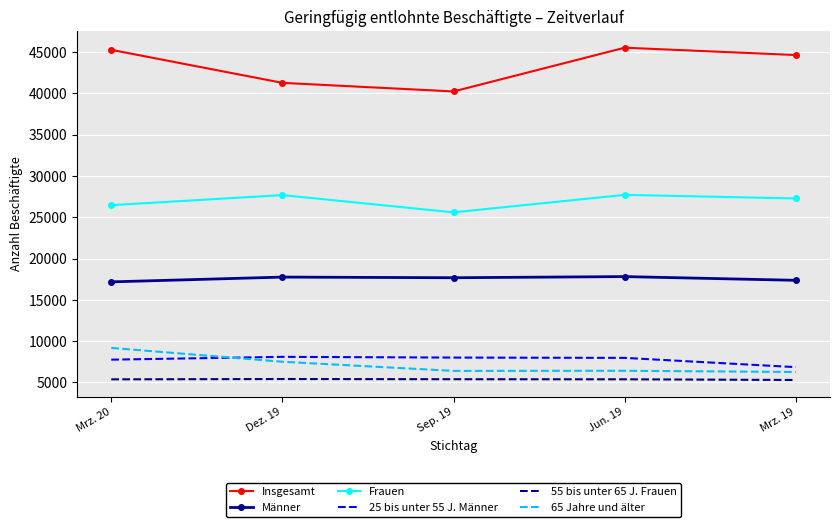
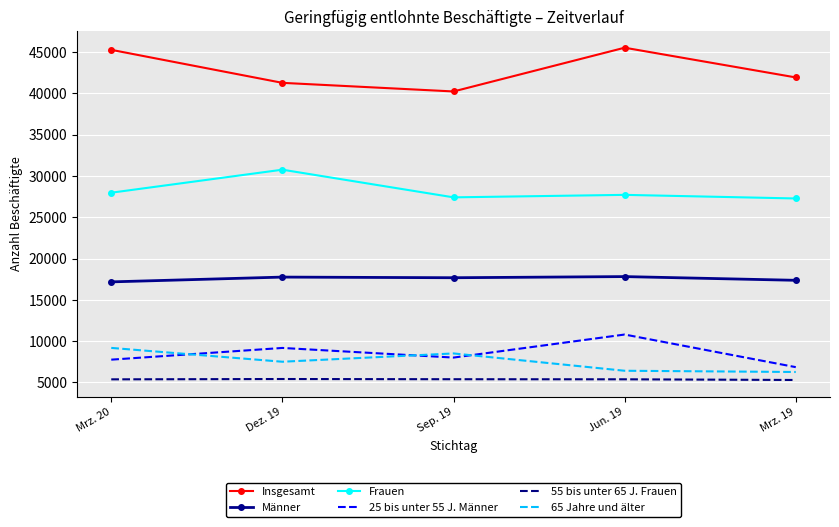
  {
    "Insgesamt": {
      "Mrz. 20": 45000,
      "Dez. 19": 41000,
      "Sep. 19": 40000,
      "Jun. 19": 46000,
-     "Mrz. 19": 45000
+     "Mrz. 19": 42000
    },
    "Frauen": {
-     "Mrz. 20": 26000,
-     "Dez. 19": 28000,
-     "Sep. 19": 26000,
+     "Mrz. 20": 28000,
+     "Dez. 19": 31000,
+     "Sep. 19": 27000,
      "Jun. 19": 28000,
      "Mrz. 19": 27000
    },
    "25 bis unter 55 J. Männer": {
      "Mrz. 20": 8000,
-     "Dez. 19": 8000,
+     "Dez. 19": 9000,
      "Sep. 19": 8000,
-     "Jun. 19": 8000,
+     "Jun. 19": 11000,
      "Mrz. 19": 7000
    },
    "65 Jahre und älter": {
      "Mrz. 20": 9000,
      "Dez. 19": 8000,
-     "Sep. 19": 6000,
+     "Sep. 19": 9000,
      "Jun. 19": 6000,
      "Mrz. 19": 6000
    }
  }
